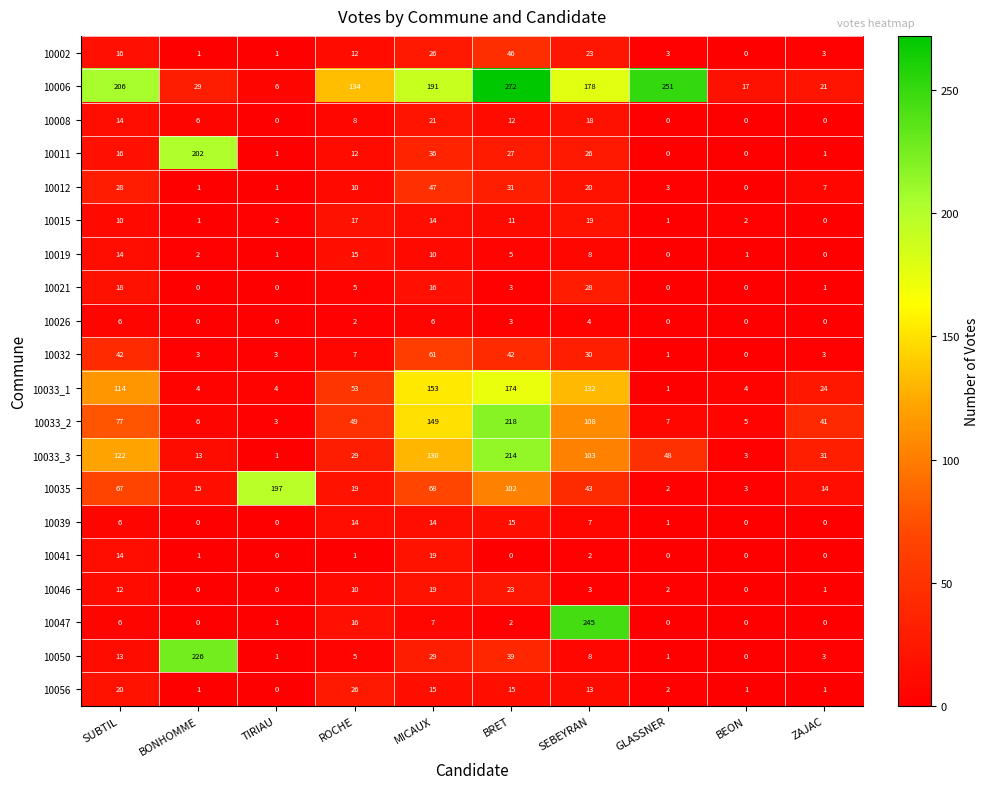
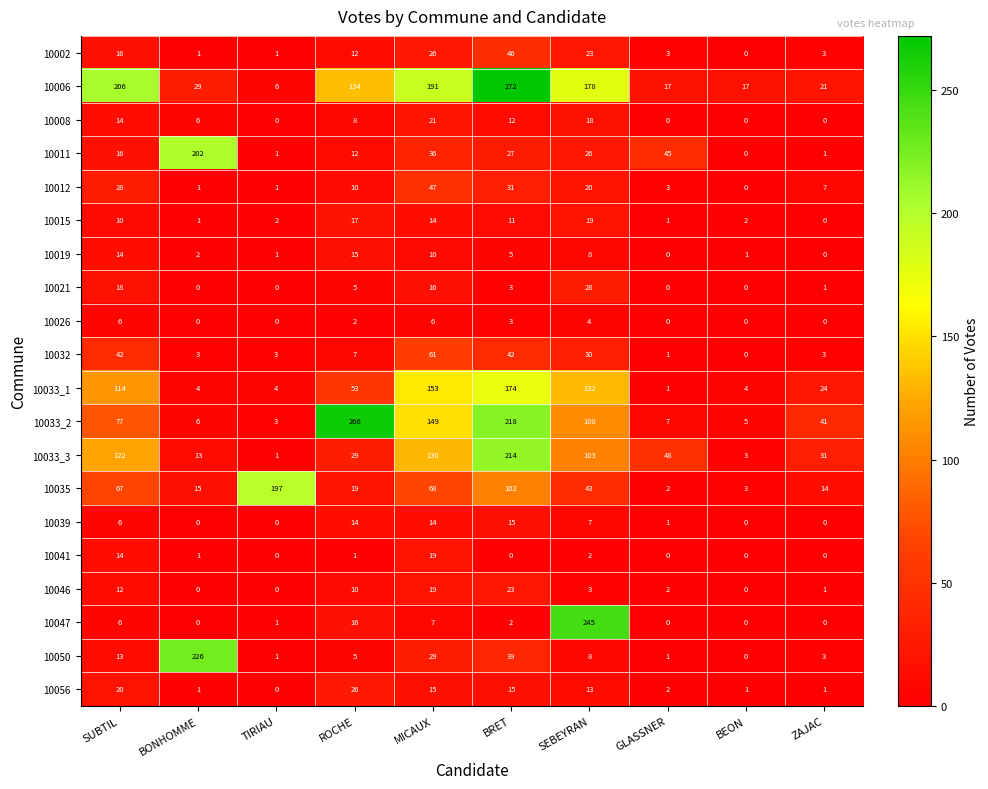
  {
    "10002": {
      "SUBTIL": 16,
      "BONHOMME": 1,
      "TIRIAU": 1,
      "ROCHE": 12,
      "MICAUX": 26,
      "BRET": 46,
      "SEBEYRAN": 23,
      "GLASSNER": 3,
      "BEON": 0,
      "ZAJAC": 3
    },
    "10006": {
      "SUBTIL": 206,
      "BONHOMME": 29,
      "TIRIAU": 6,
      "ROCHE": 134,
      "MICAUX": 191,
      "BRET": 272,
      "SEBEYRAN": 178,
-     "GLASSNER": 251,
+     "GLASSNER": 17,
      "BEON": 17,
      "ZAJAC": 21
    },
    "10008": {
      "SUBTIL": 14,
      "BONHOMME": 6,
      "TIRIAU": 0,
      "ROCHE": 8,
      "MICAUX": 21,
      "BRET": 12,
      "SEBEYRAN": 18,
      "GLASSNER": 0,
      "BEON": 0,
      "ZAJAC": 0
    },
    "10011": {
      "SUBTIL": 16,
      "BONHOMME": 202,
      "TIRIAU": 1,
      "ROCHE": 12,
      "MICAUX": 36,
      "BRET": 27,
      "SEBEYRAN": 26,
-     "GLASSNER": 0,
+     "GLASSNER": 45,
      "BEON": 0,
      "ZAJAC": 1
    },
    "10012": {
      "SUBTIL": 28,
      "BONHOMME": 1,
      "TIRIAU": 1,
      "ROCHE": 10,
      "MICAUX": 47,
      "BRET": 31,
      "SEBEYRAN": 20,
      "GLASSNER": 3,
      "BEON": 0,
      "ZAJAC": 7
    },
    "10015": {
      "SUBTIL": 10,
      "BONHOMME": 1,
      "TIRIAU": 2,
      "ROCHE": 17,
      "MICAUX": 14,
      "BRET": 11,
      "SEBEYRAN": 19,
      "GLASSNER": 1,
      "BEON": 2,
      "ZAJAC": 0
    },
    "10019": {
      "SUBTIL": 14,
      "BONHOMME": 2,
      "TIRIAU": 1,
      "ROCHE": 15,
      "MICAUX": 10,
      "BRET": 5,
      "SEBEYRAN": 8,
      "GLASSNER": 0,
      "BEON": 1,
      "ZAJAC": 0
    },
    "10021": {
      "SUBTIL": 18,
      "BONHOMME": 0,
      "TIRIAU": 0,
      "ROCHE": 5,
      "MICAUX": 16,
      "BRET": 3,
      "SEBEYRAN": 28,
      "GLASSNER": 0,
      "BEON": 0,
      "ZAJAC": 1
    },
    "10026": {
      "SUBTIL": 6,
      "BONHOMME": 0,
      "TIRIAU": 0,
      "ROCHE": 2,
      "MICAUX": 6,
      "BRET": 3,
      "SEBEYRAN": 4,
      "GLASSNER": 0,
      "BEON": 0,
      "ZAJAC": 0
    },
    "10032": {
      "SUBTIL": 42,
      "BONHOMME": 3,
      "TIRIAU": 3,
      "ROCHE": 7,
      "MICAUX": 61,
      "BRET": 42,
      "SEBEYRAN": 30,
      "GLASSNER": 1,
      "BEON": 0,
      "ZAJAC": 3
    },
    "10033_1": {
      "SUBTIL": 114,
      "BONHOMME": 4,
      "TIRIAU": 4,
      "ROCHE": 53,
      "MICAUX": 153,
      "BRET": 174,
      "SEBEYRAN": 132,
      "GLASSNER": 1,
      "BEON": 4,
      "ZAJAC": 24
    },
    "10033_2": {
      "SUBTIL": 77,
      "BONHOMME": 6,
      "TIRIAU": 3,
-     "ROCHE": 49,
+     "ROCHE": 266,
      "MICAUX": 149,
      "BRET": 218,
      "SEBEYRAN": 108,
      "GLASSNER": 7,
      "BEON": 5,
      "ZAJAC": 41
    },
    "10033_3": {
      "SUBTIL": 122,
      "BONHOMME": 13,
      "TIRIAU": 1,
      "ROCHE": 29,
      "MICAUX": 130,
      "BRET": 214,
      "SEBEYRAN": 103,
      "GLASSNER": 48,
      "BEON": 3,
      "ZAJAC": 31
    },
    "10035": {
      "SUBTIL": 67,
      "BONHOMME": 15,
      "TIRIAU": 197,
      "ROCHE": 19,
      "MICAUX": 68,
      "BRET": 102,
      "SEBEYRAN": 43,
      "GLASSNER": 2,
      "BEON": 3,
      "ZAJAC": 14
    },
    "10039": {
      "SUBTIL": 6,
      "BONHOMME": 0,
      "TIRIAU": 0,
      "ROCHE": 14,
      "MICAUX": 14,
      "BRET": 15,
      "SEBEYRAN": 7,
      "GLASSNER": 1,
      "BEON": 0,
      "ZAJAC": 0
    },
    "10041": {
      "SUBTIL": 14,
      "BONHOMME": 1,
      "TIRIAU": 0,
      "ROCHE": 1,
      "MICAUX": 19,
      "BRET": 0,
      "SEBEYRAN": 2,
      "GLASSNER": 0,
      "BEON": 0,
      "ZAJAC": 0
    },
    "10046": {
      "SUBTIL": 12,
      "BONHOMME": 0,
      "TIRIAU": 0,
      "ROCHE": 10,
      "MICAUX": 19,
      "BRET": 23,
      "SEBEYRAN": 3,
      "GLASSNER": 2,
      "BEON": 0,
      "ZAJAC": 1
    },
    "10047": {
      "SUBTIL": 6,
      "BONHOMME": 0,
      "TIRIAU": 1,
      "ROCHE": 16,
      "MICAUX": 7,
      "BRET": 2,
      "SEBEYRAN": 245,
      "GLASSNER": 0,
      "BEON": 0,
      "ZAJAC": 0
    },
    "10050": {
      "SUBTIL": 13,
      "BONHOMME": 226,
      "TIRIAU": 1,
      "ROCHE": 5,
      "MICAUX": 29,
      "BRET": 39,
      "SEBEYRAN": 8,
      "GLASSNER": 1,
      "BEON": 0,
      "ZAJAC": 3
    },
    "10056": {
      "SUBTIL": 20,
      "BONHOMME": 1,
      "TIRIAU": 0,
      "ROCHE": 26,
      "MICAUX": 15,
      "BRET": 15,
      "SEBEYRAN": 13,
      "GLASSNER": 2,
      "BEON": 1,
      "ZAJAC": 1
    }
  }
